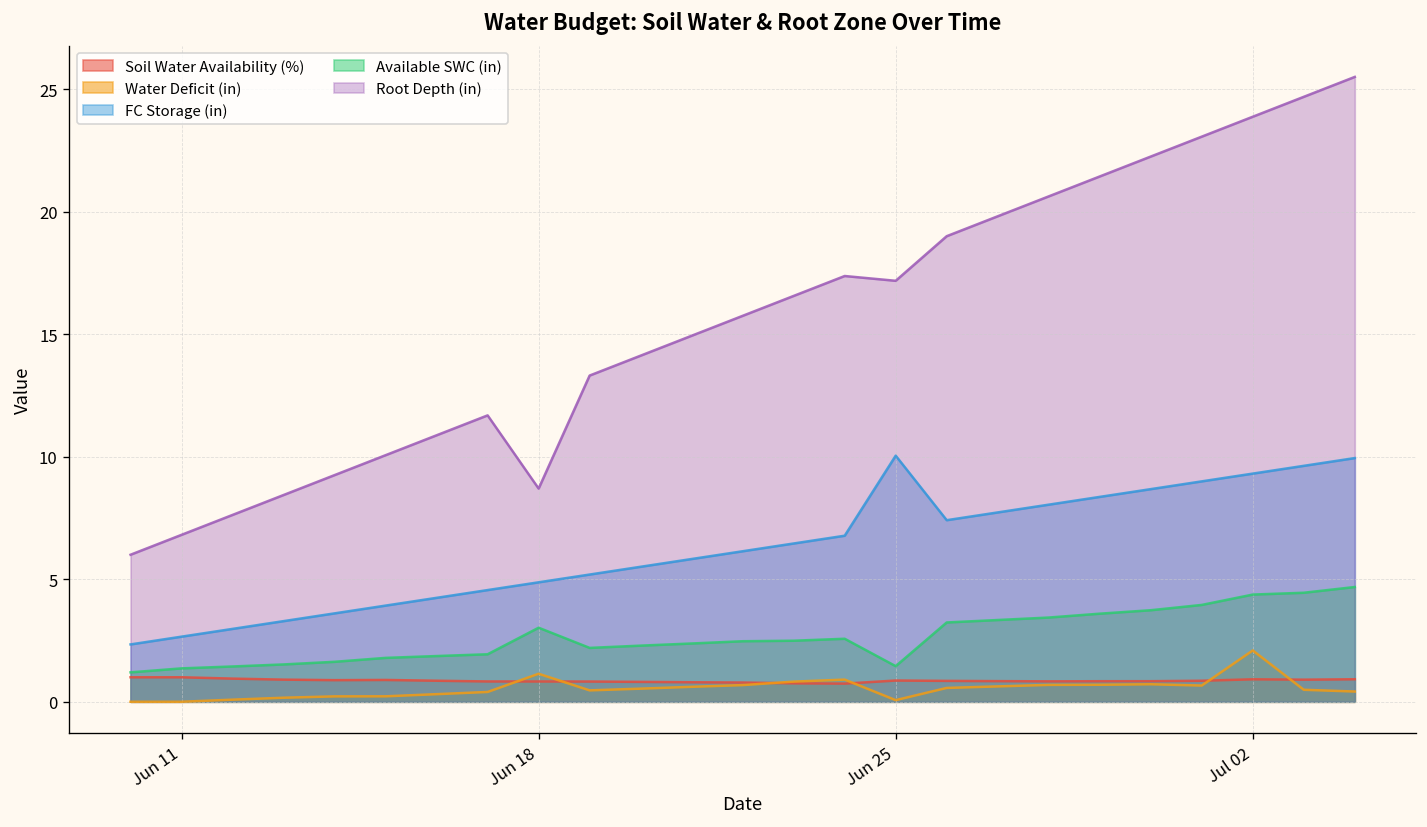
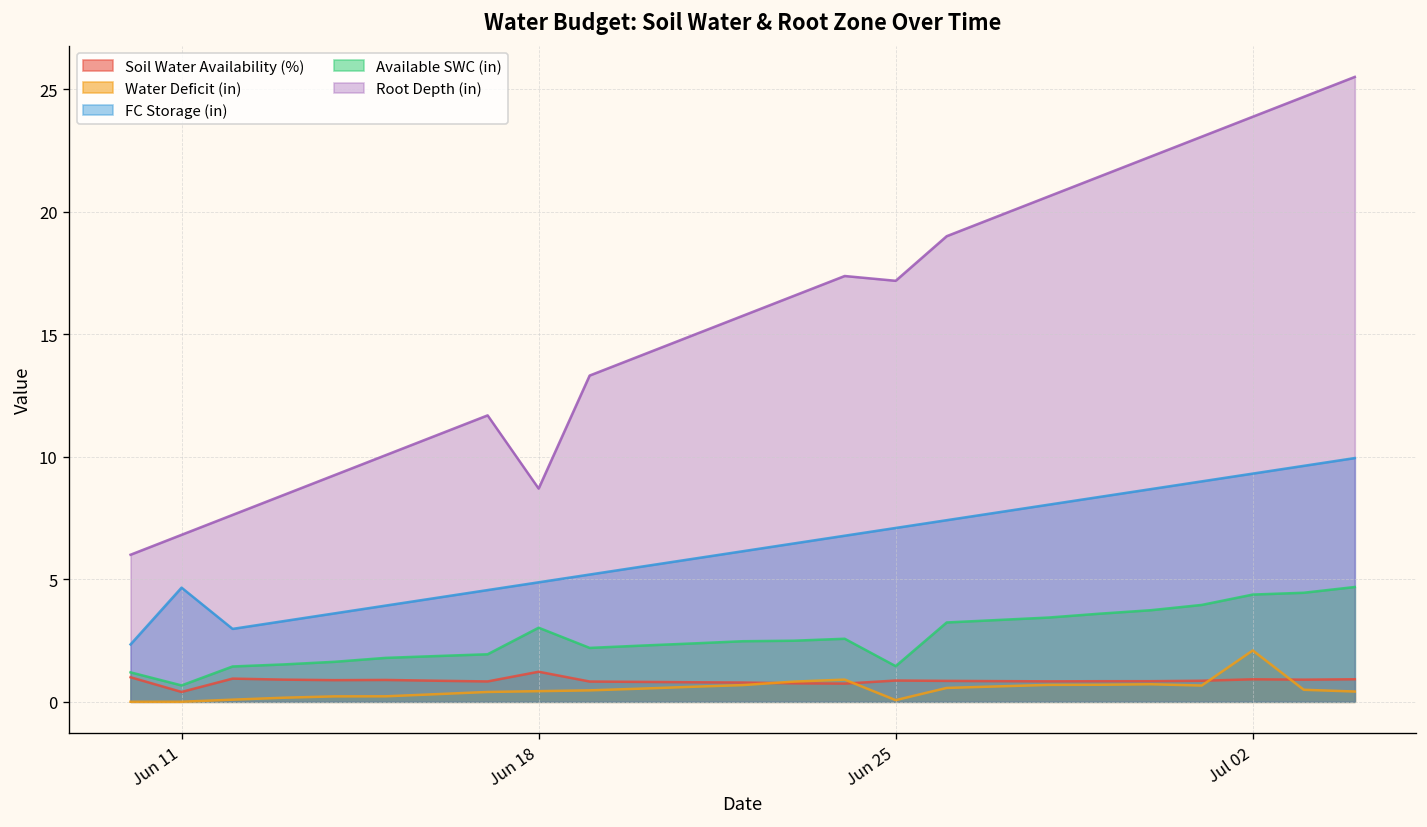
  {
    "Soil Water Availability (%)": {
-     "Jun 11": 1.0,
-     "Jun 18": 0.8,
+     "Jun 11": 0.4,
+     "Jun 18": 1.2,
      "Jun 25": 0.9,
      "Jul 02": 0.9
    },
    "Water Deficit (in)": {
      "Jun 11": 0.0,
-     "Jun 18": 1.1,
+     "Jun 18": 0.4,
      "Jun 25": 0.1,
      "Jul 02": 2.1
    },
    "FC Storage (in)": {
-     "Jun 11": 2.7,
+     "Jun 11": 4.7,
      "Jun 18": 4.9,
-     "Jun 25": 10.0,
+     "Jun 25": 7.1,
      "Jul 02": 9.3
    },
    "Available SWC (in)": {
-     "Jun 11": 1.4,
+     "Jun 11": 0.7,
      "Jun 18": 3.0,
      "Jun 25": 1.5,
      "Jul 02": 4.4
    },
    "Root Depth (in)": {
      "Jun 11": 6.8,
      "Jun 18": 8.7,
      "Jun 25": 17.2,
      "Jul 02": 23.9
    }
  }
